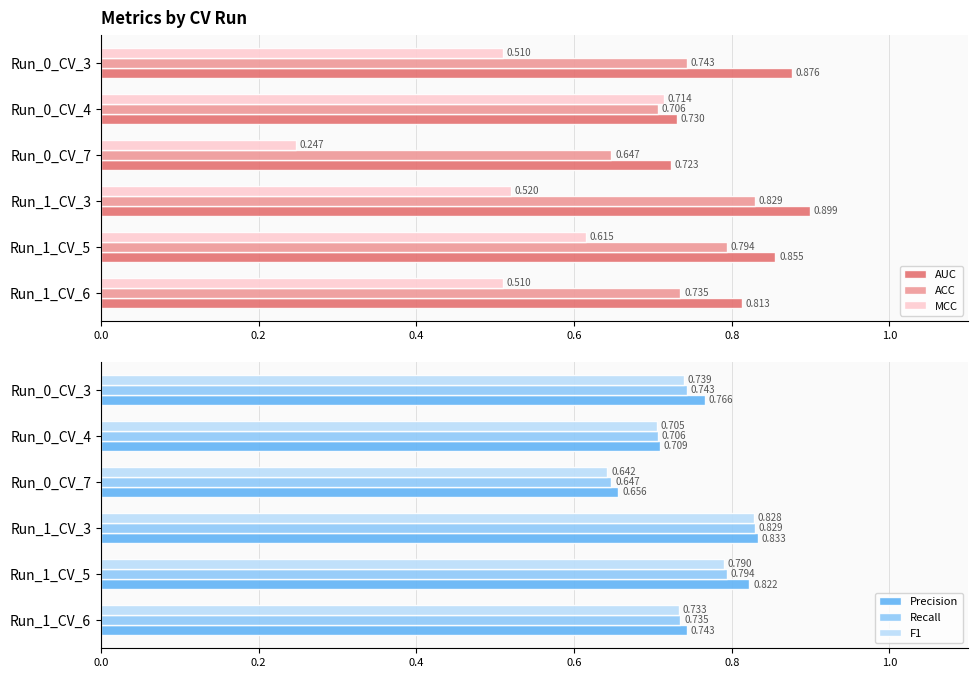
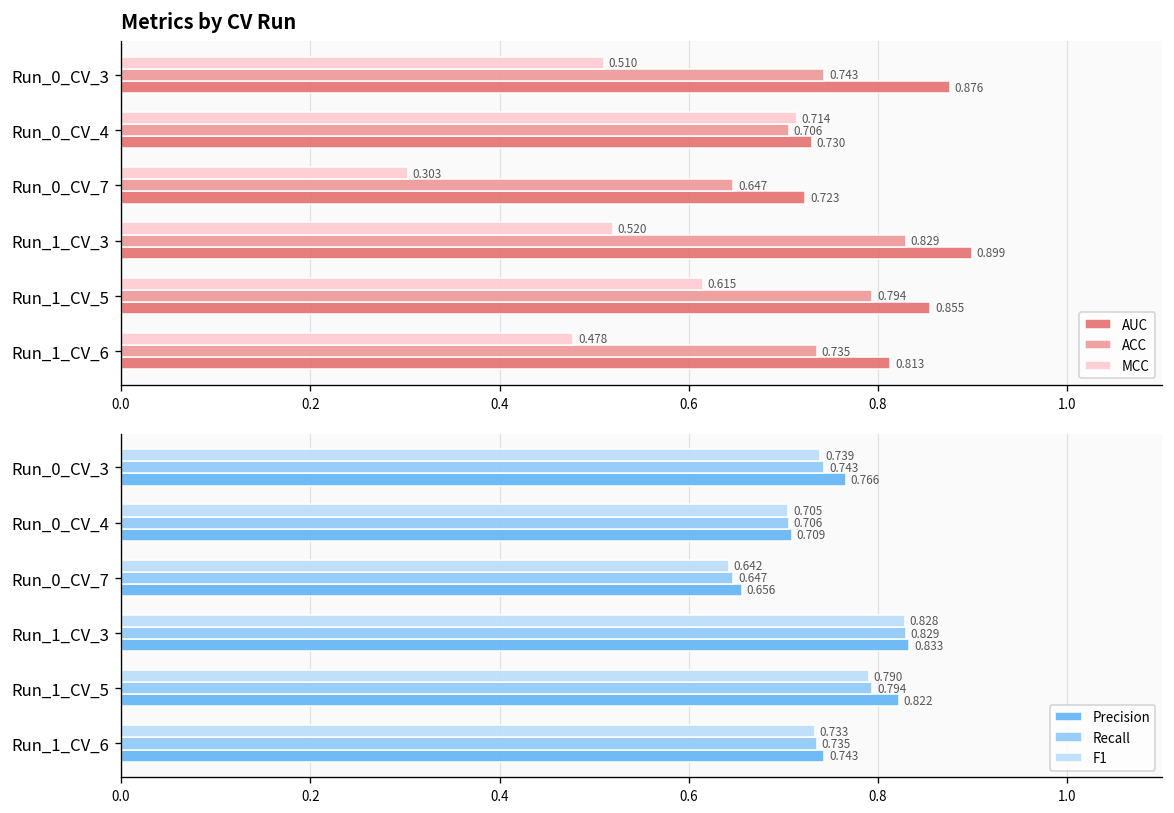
  {
    "Metrics by CV Run": {
      "MCC": {
        "Run_0_CV_3": 0.510,
        "Run_0_CV_4": 0.714,
-       "Run_0_CV_7": 0.247,
+       "Run_0_CV_7": 0.303,
        "Run_1_CV_3": 0.520,
        "Run_1_CV_5": 0.615,
-       "Run_1_CV_6": 0.510
+       "Run_1_CV_6": 0.478
      }
    }
  }
